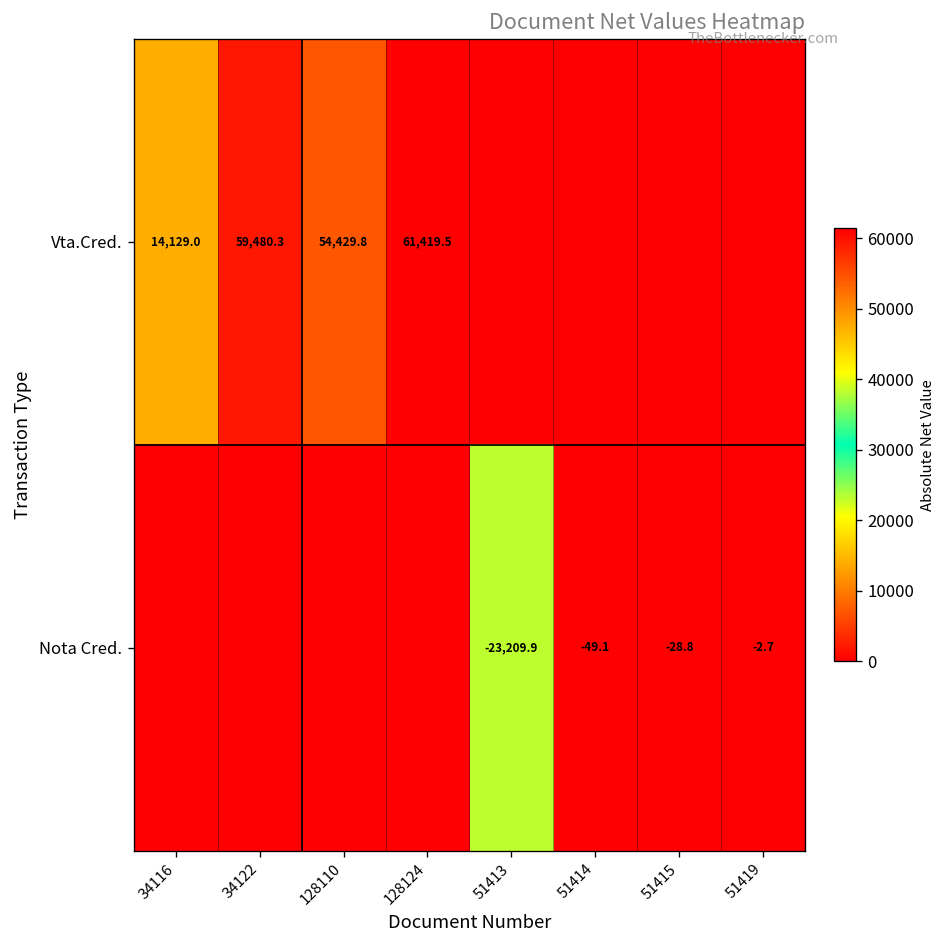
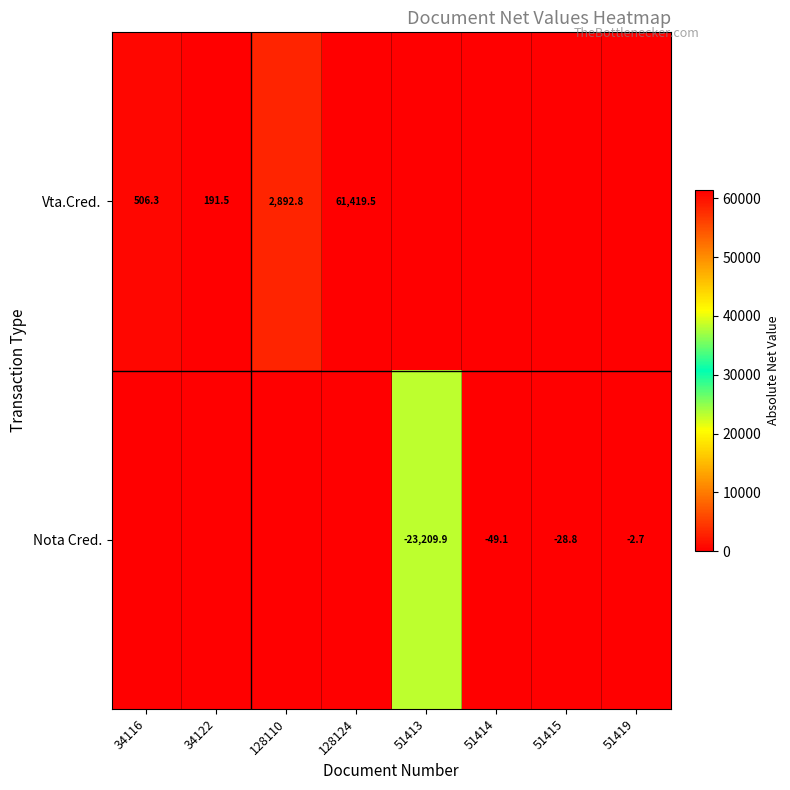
  {
    "Vta.Cred.": {
-     "34116": "14,129.0",
-     "34122": "59,480.3",
-     "128110": "54,429.8",
+     "34116": "506.3",
+     "34122": "191.5",
+     "128110": "2,892.8",
      "128124": "61,419.5"
    },
    "Nota Cred.": {
      "51413": "-23,209.9",
      "51414": "-49.1",
      "51415": "-28.8",
      "51419": "-2.7"
    }
  }
